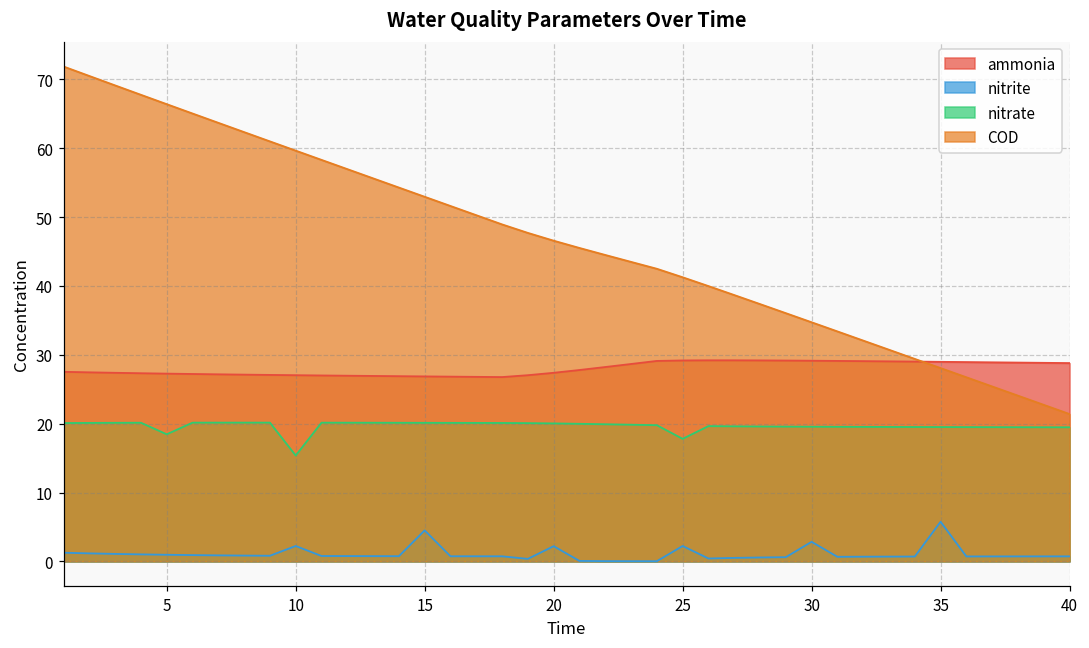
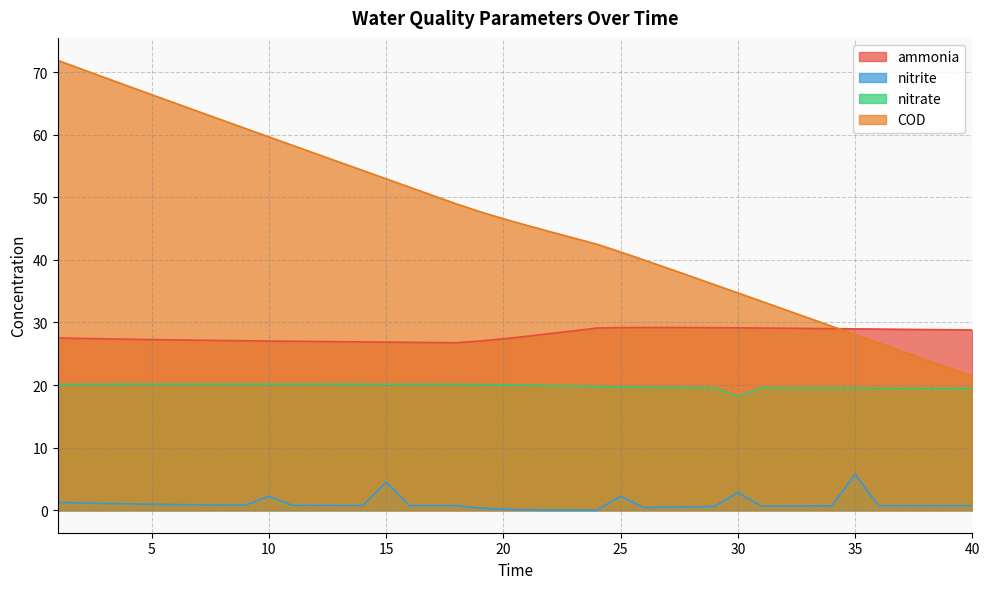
  {
    "nitrite": {
      "5": 1,
      "10": 2,
      "15": 5,
-     "20": 2,
+     "20": 0,
      "25": 2,
      "30": 3,
      "35": 6,
      "40": 1
    },
    "nitrate": {
-     "5": 18,
-     "10": 15,
+     "5": 20,
+     "10": 20,
      "15": 20,
      "20": 20,
-     "25": 18,
-     "30": 20,
+     "25": 20,
+     "30": 18,
      "35": 20,
      "40": 19
    }
  }
